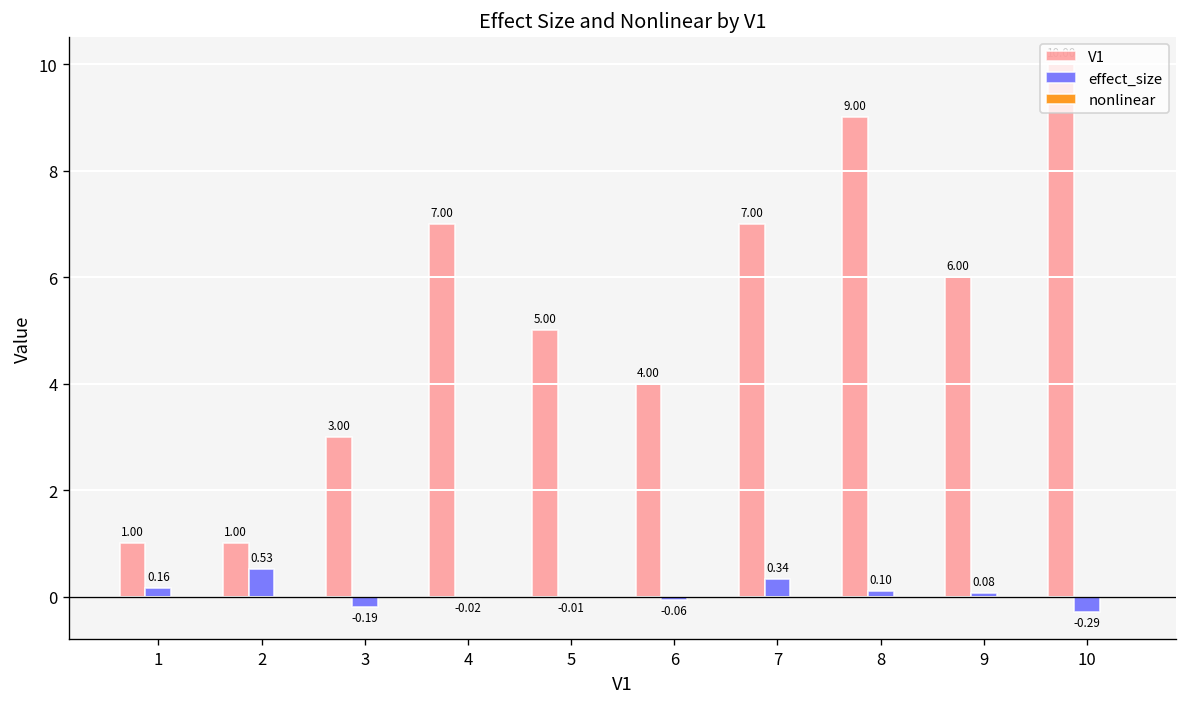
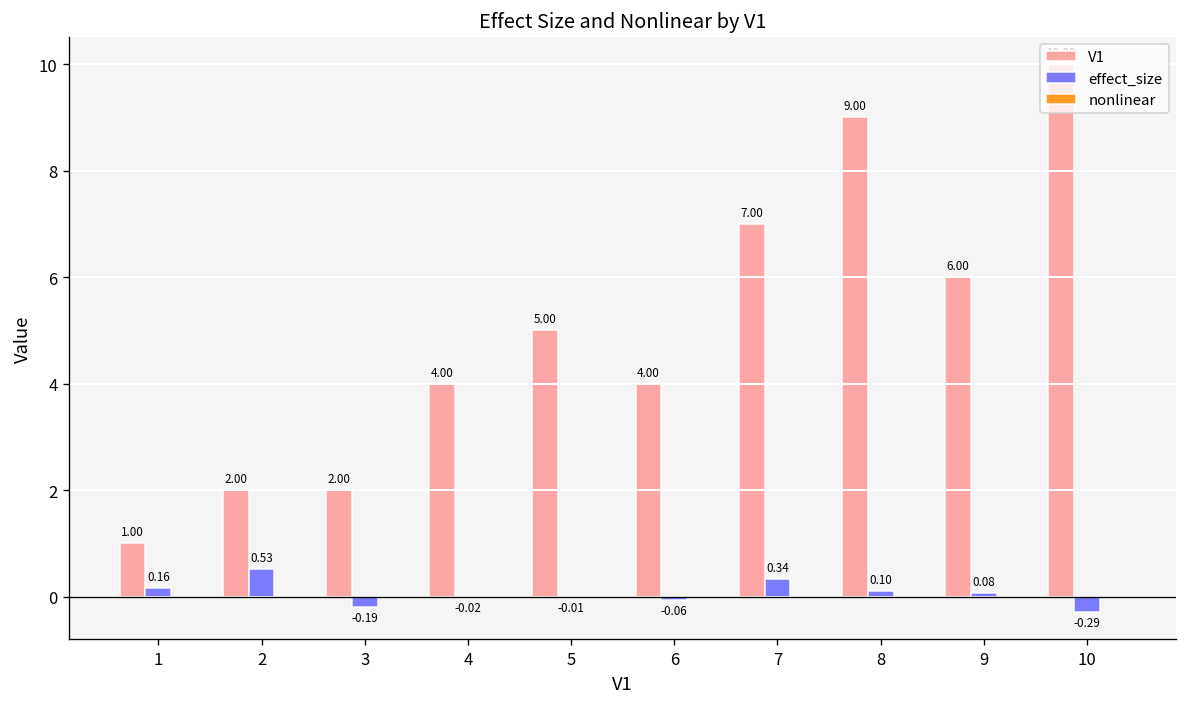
  {
    "V1": {
      "1": 1.00,
-     "2": 1.00,
-     "3": 3.00,
-     "4": 7.00,
+     "2": 2.00,
+     "3": 2.00,
+     "4": 4.00,
      "5": 5.00,
      "6": 4.00,
      "7": 7.00,
      "8": 9.00,
      "9": 6.00
    },
    "effect_size": {
      "1": 0.16,
      "2": 0.53,
      "3": -0.19,
      "4": -0.02,
      "5": -0.01,
      "6": -0.06,
      "7": 0.34,
      "8": 0.10,
      "9": 0.08,
      "10": -0.29
    },
    "nonlinear": {
      "1": 0.0,
      "2": 0.0,
      "3": 0.0,
      "4": 0.0,
      "5": 0.0,
      "6": 0.0,
      "7": 0.0,
      "8": 0.0,
      "9": 0.0,
      "10": 0.0
    }
  }
